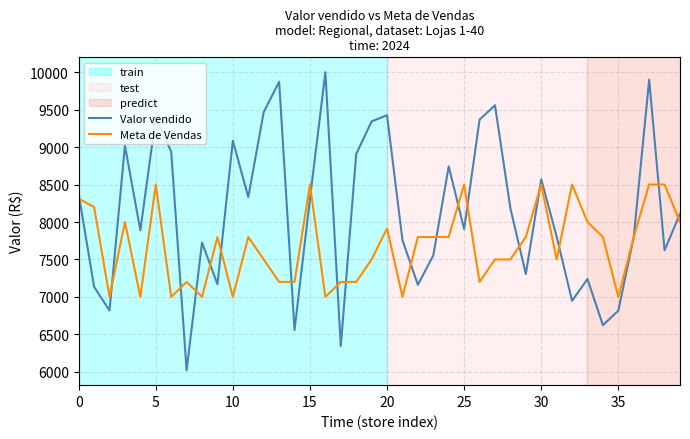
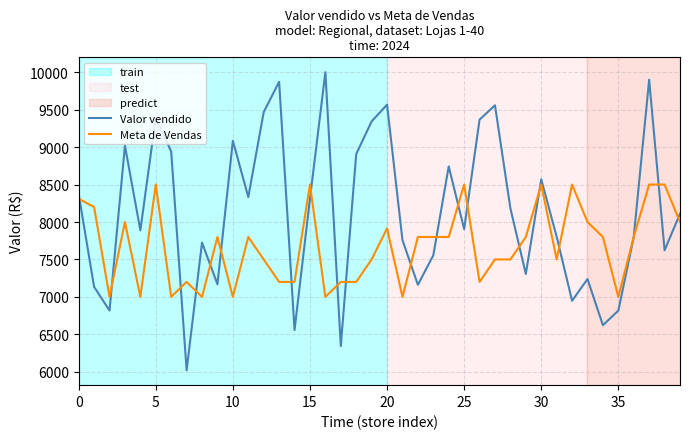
  {
    "Valor vendido": {
      "0": 8400,
      "10": 9100,
      "15": 8300,
-     "20": 9400,
+     "20": 9600,
      "25": 7900,
      "30": 8600,
      "35": 6800
    },
    "Meta de Vendas": {
      "0": 8300,
      "5": 8500,
      "10": 7000,
      "15": 8500,
      "20": 7900,
      "25": 8500,
      "30": 8500,
      "35": 7000
    }
  }
